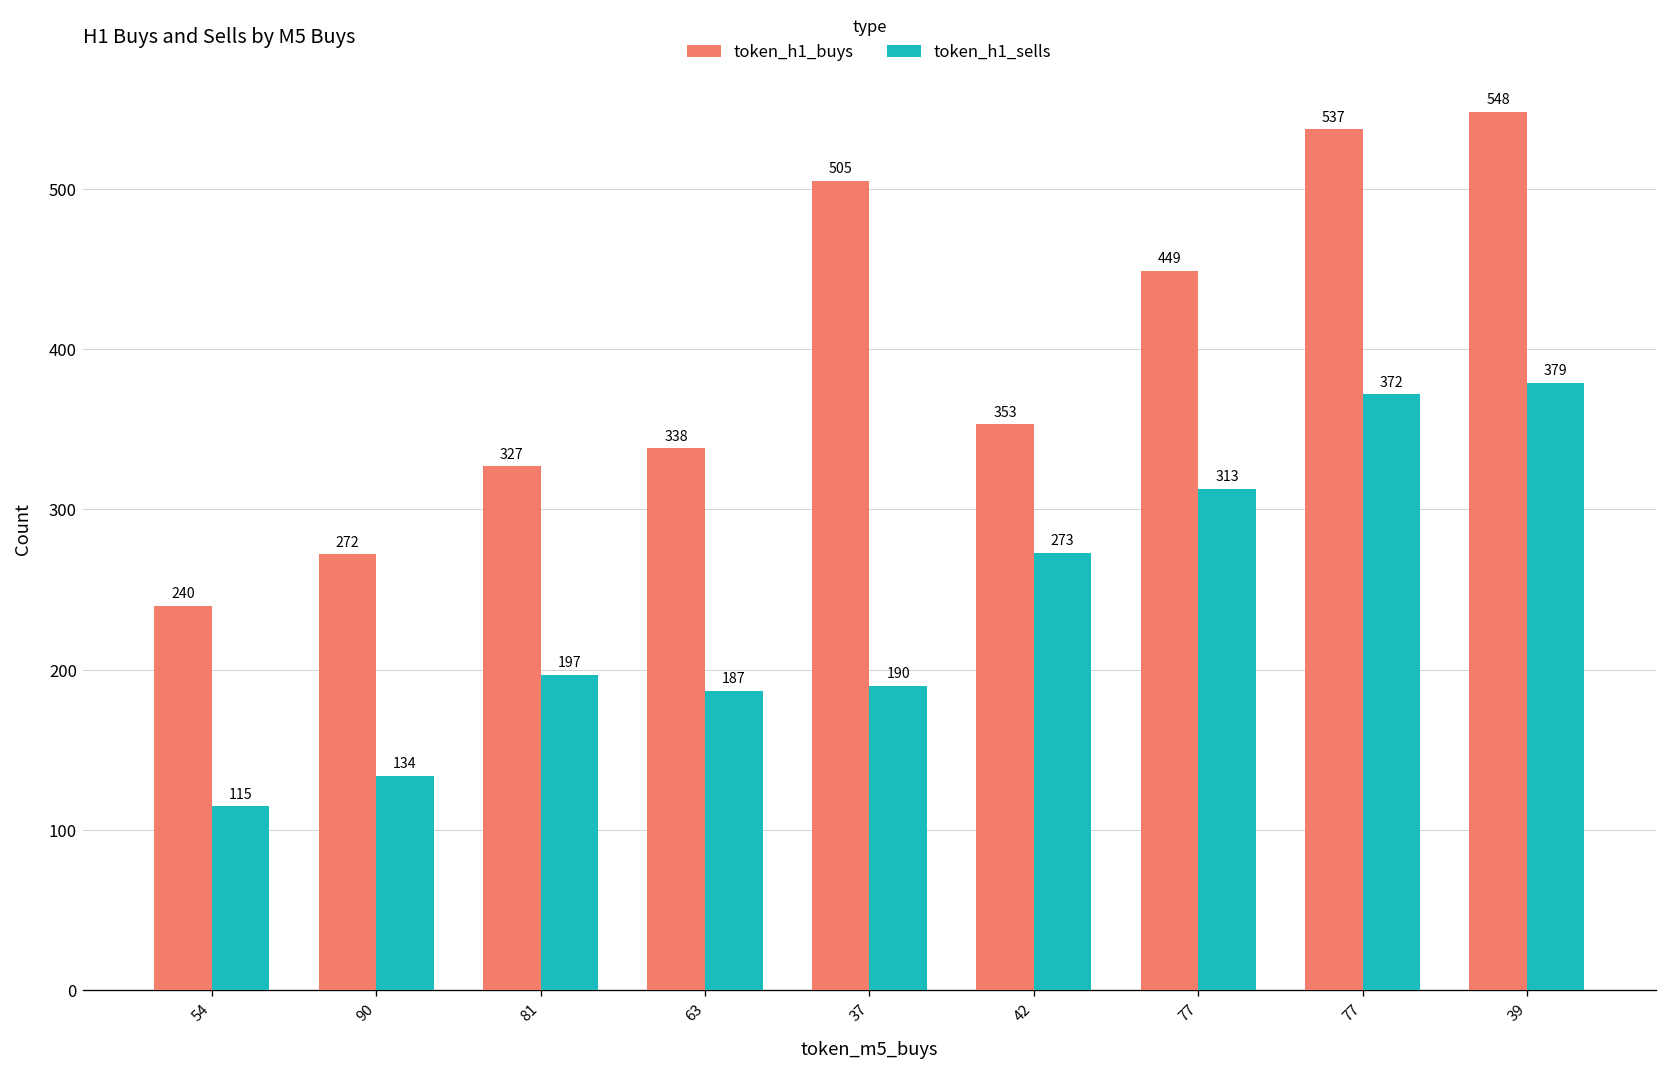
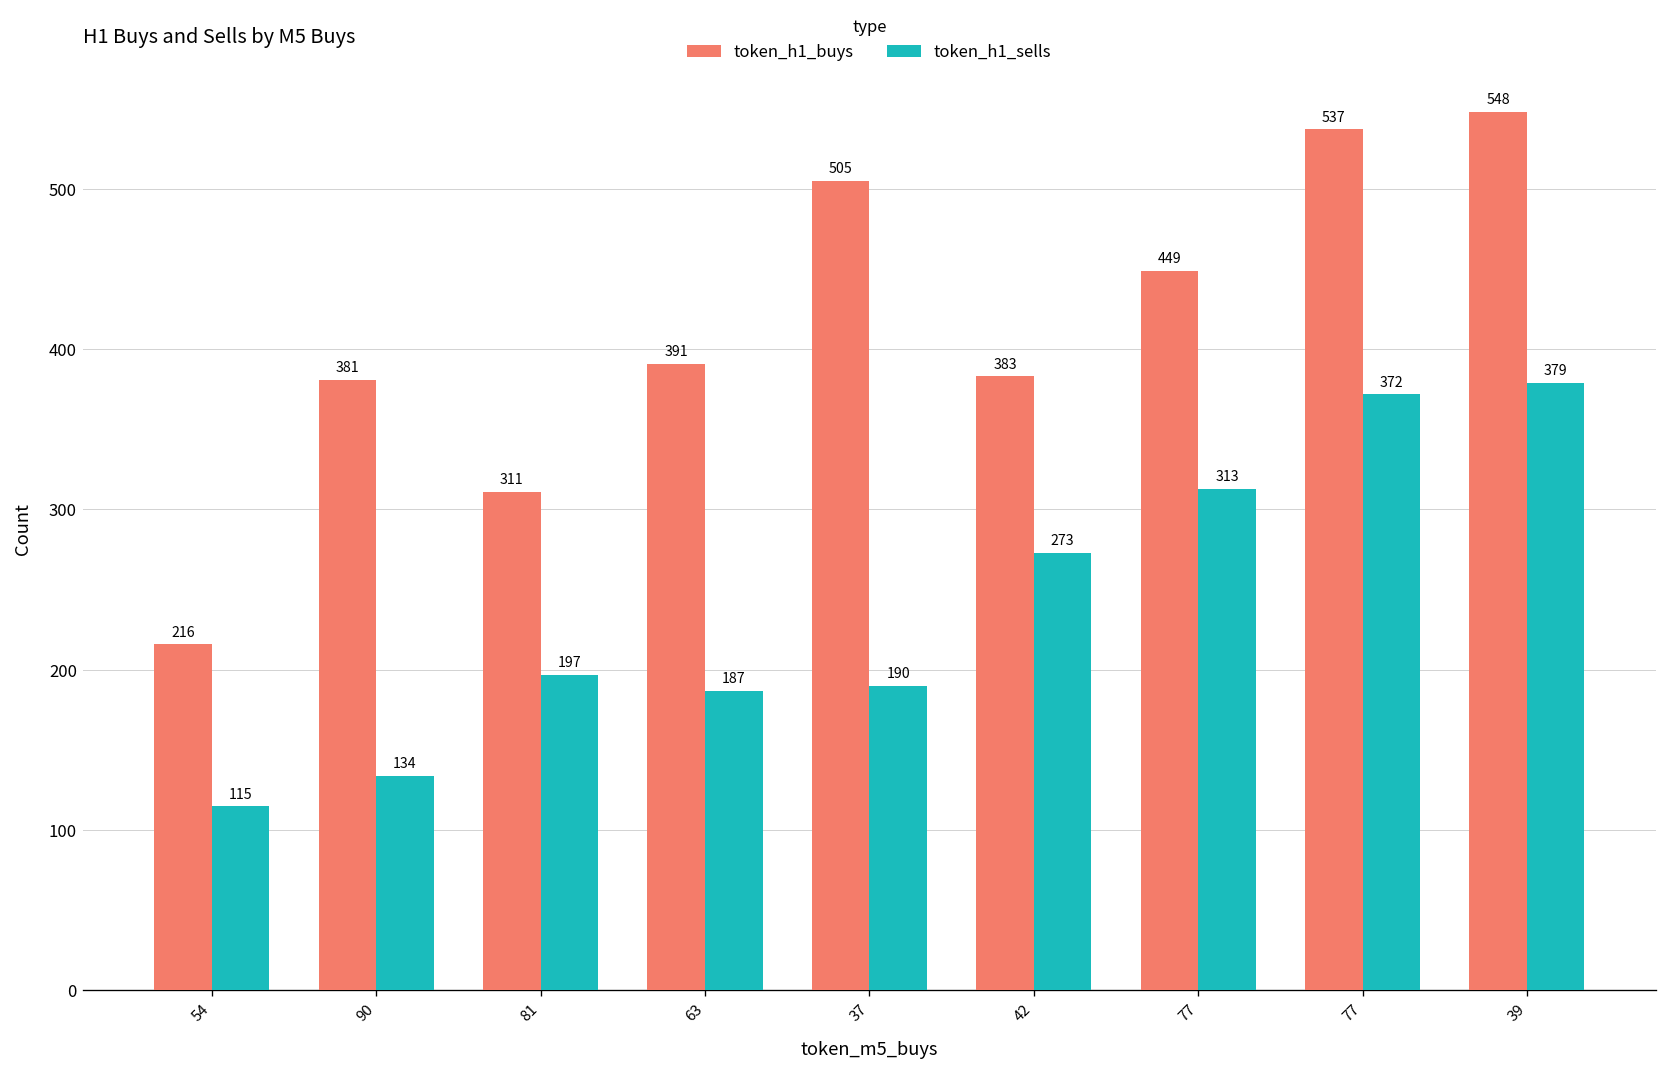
  {
    "token_h1_buys": {
-     "54": 240,
-     "90": 272,
-     "81": 327,
-     "63": 338,
+     "54": 216,
+     "90": 381,
+     "81": 311,
+     "63": 391,
      "37": 505,
-     "42": 353,
+     "42": 383,
      "39": 548
    },
    "token_h1_sells": {
      "54": 115,
      "90": 134,
      "81": 197,
      "63": 187,
      "37": 190,
      "42": 273,
      "39": 379
    }
  }
